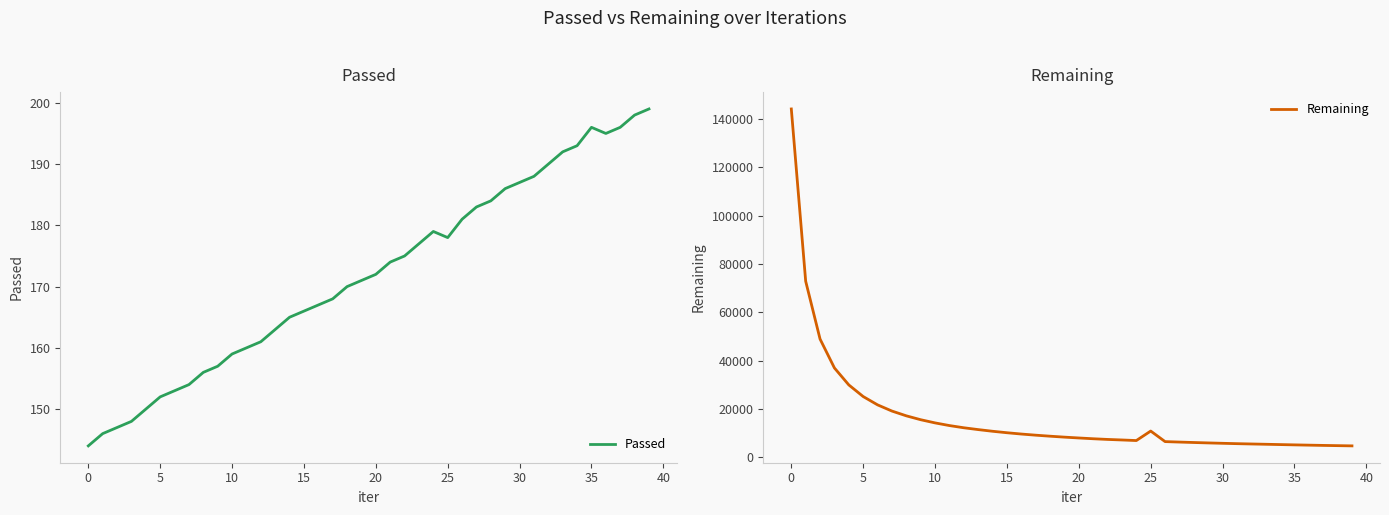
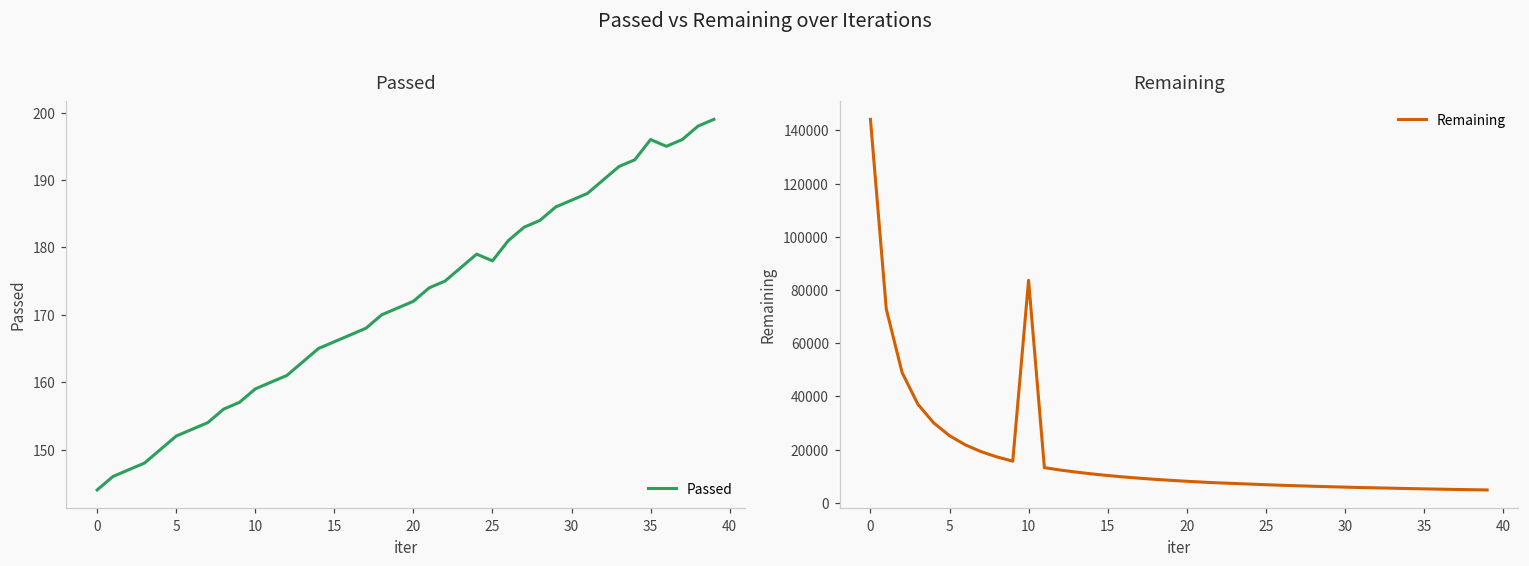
  {
    "Passed": {
      "0": 144,
      "5": 152,
      "10": 159,
      "15": 166,
      "20": 172,
      "25": 178,
      "30": 187,
      "35": 196
    },
    "Remaining": {
      "0": 144000,
      "5": 25000,
-     "10": 14000,
+     "10": 84000,
      "15": 10000,
      "20": 8000,
-     "25": 11000,
+     "25": 7000,
      "30": 6000,
      "35": 5000
    }
  }
